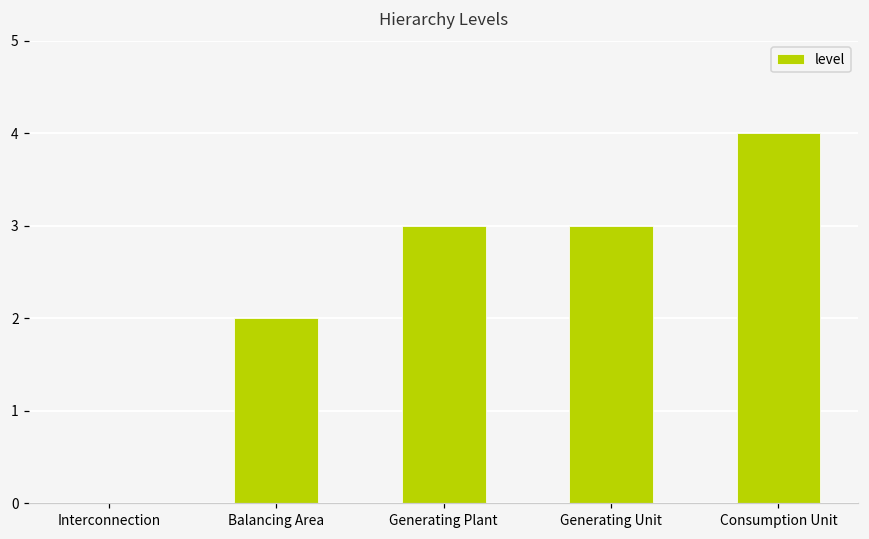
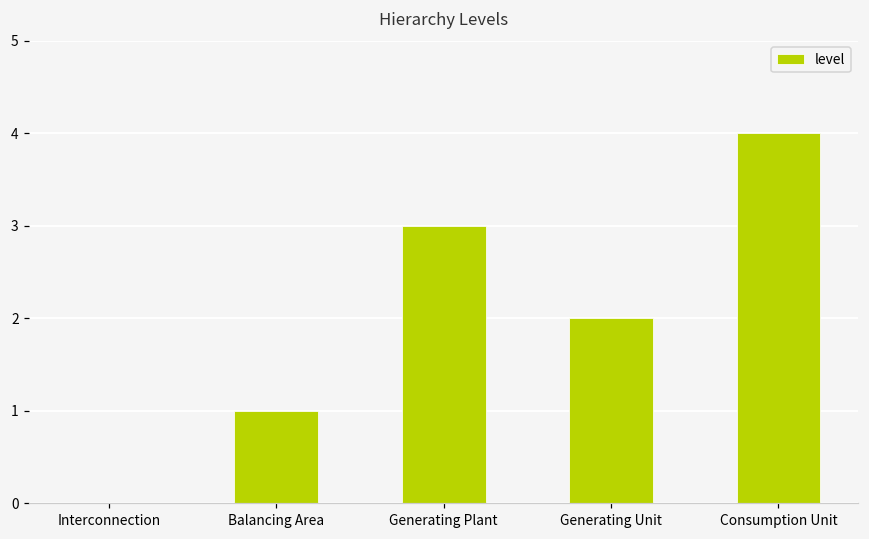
  {
    "Interconnection": 0,
-   "Balancing Area": 2,
+   "Balancing Area": 1,
    "Generating Plant": 3,
-   "Generating Unit": 3,
+   "Generating Unit": 2,
    "Consumption Unit": 4
  }
